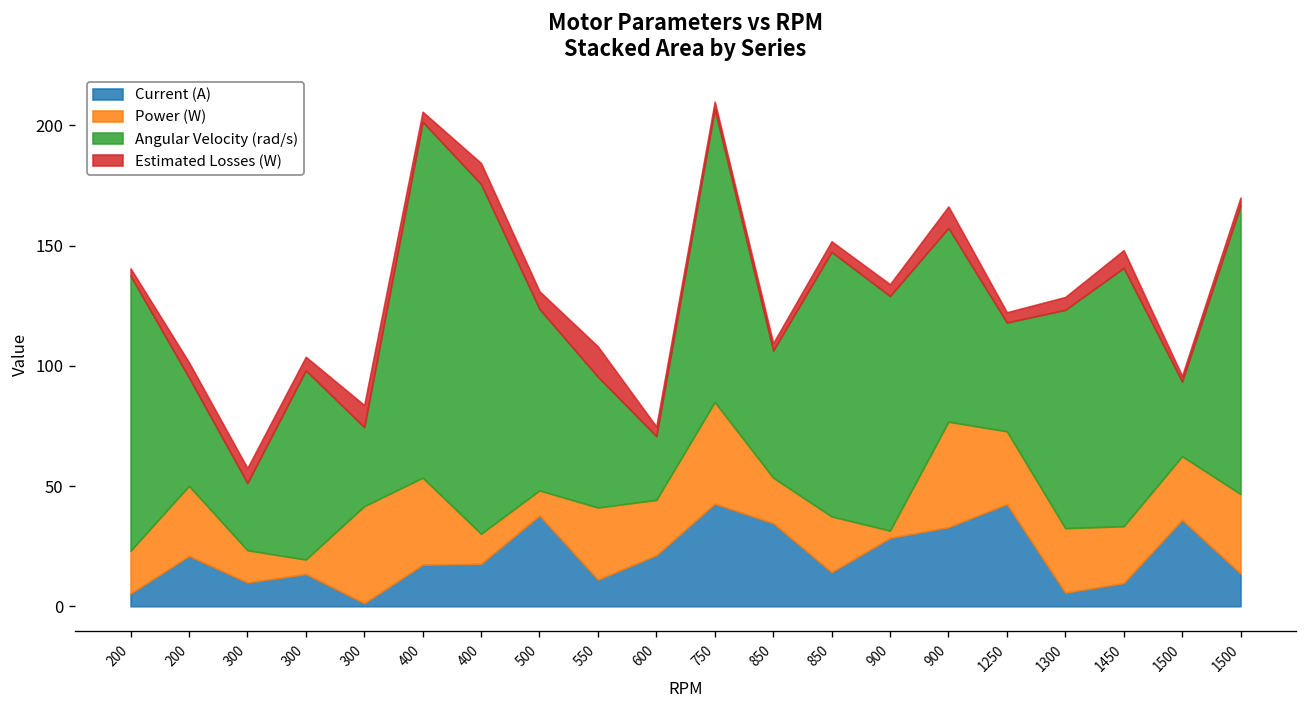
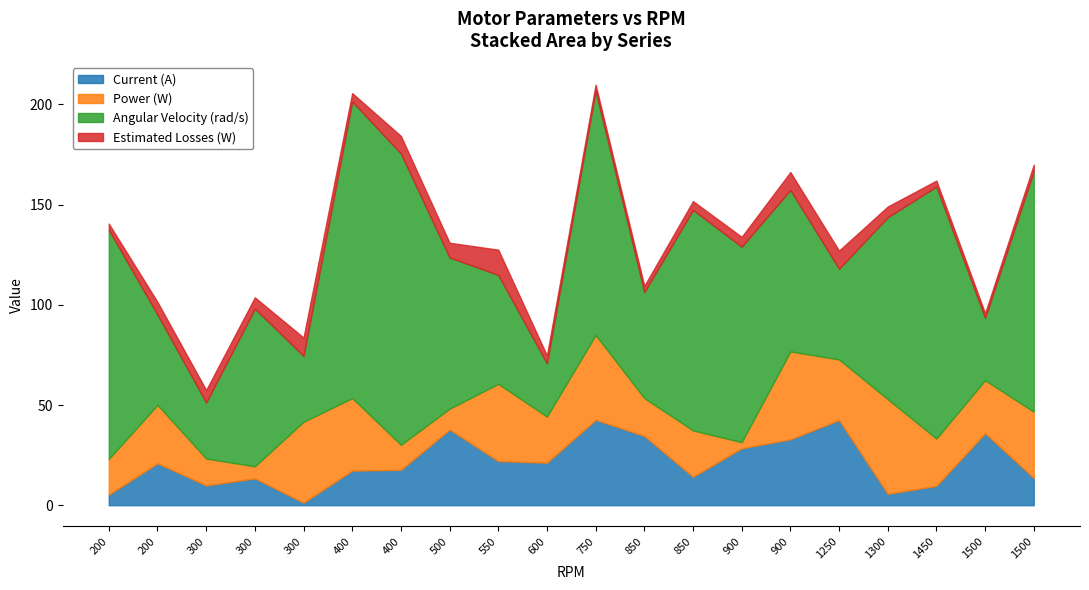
  {
    "Current (A)": {
      "500": 38,
-     "550": 11,
+     "550": 22,
      "600": 21,
      "750": 43,
      "1250": 42,
      "1300": 6,
      "1450": 10
    },
    "Power (W)": {
      "500": 10,
-     "550": 30,
+     "550": 39,
      "600": 23,
      "750": 42,
      "1250": 30,
-     "1300": 27,
+     "1300": 47,
      "1450": 24
    },
    "Angular Velocity (rad/s)": {
      "500": 75,
      "550": 54,
      "600": 27,
      "750": 122,
      "1250": 45,
      "1300": 91,
-     "1450": 107
+     "1450": 126
    },
    "Estimated Losses (W)": {
      "500": 7,
      "550": 13,
      "600": 4,
      "750": 3,
-     "1250": 4,
+     "1250": 9,
      "1300": 5,
-     "1450": 7
+     "1450": 3
    }
  }
